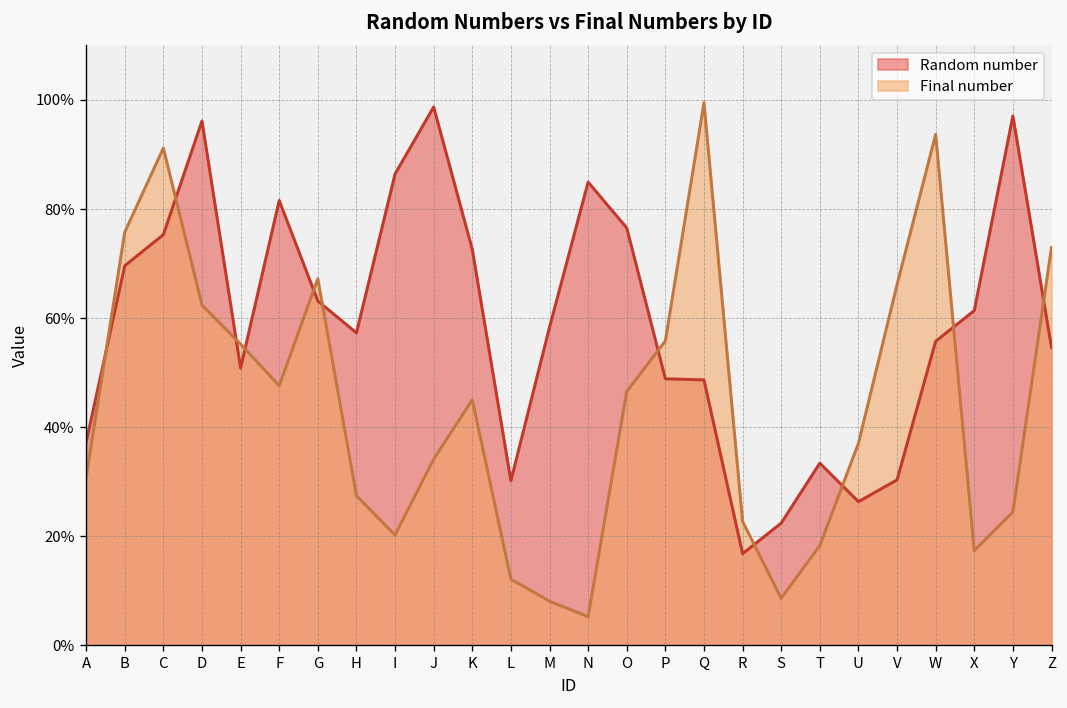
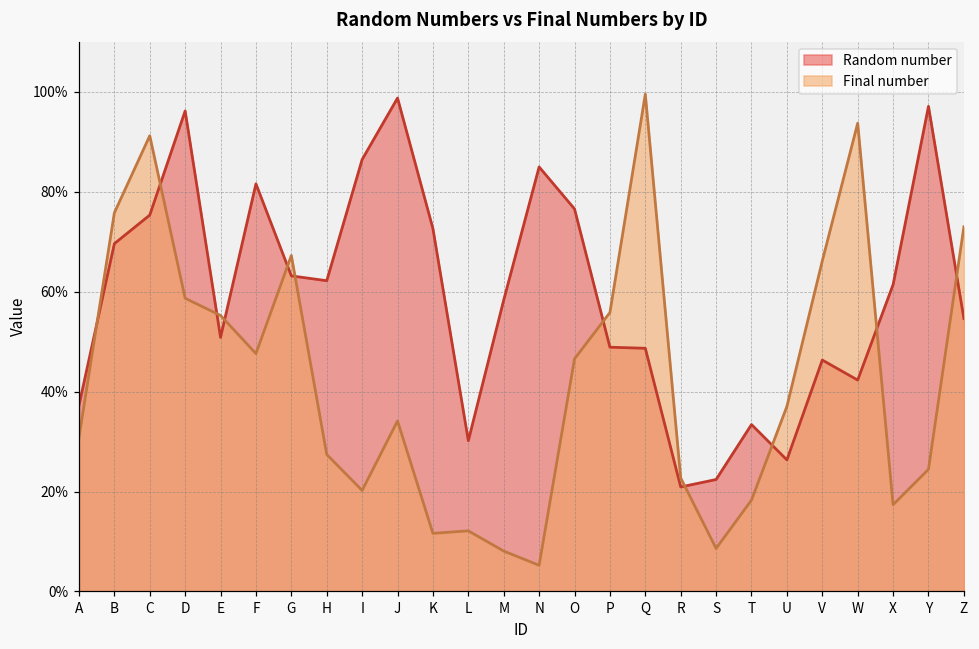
  {
    "Random number": {
      "A": "37%",
      "B": "70%",
      "C": "75%",
      "D": "96%",
      "E": "51%",
      "F": "82%",
      "G": "63%",
-     "H": "57%",
+     "H": "62%",
      "I": "86%",
      "J": "99%",
      "K": "73%",
      "L": "30%",
      "M": "58%",
      "N": "85%",
      "O": "77%",
      "P": "49%",
      "Q": "49%",
-     "R": "17%",
+     "R": "21%",
      "S": "22%",
      "T": "33%",
      "U": "26%",
-     "V": "30%",
-     "W": "56%",
+     "V": "46%",
+     "W": "42%",
      "X": "61%",
      "Y": "97%",
      "Z": "55%"
    },
    "Final number": {
      "A": "31%",
      "B": "76%",
      "C": "91%",
-     "D": "62%",
+     "D": "59%",
      "E": "55%",
      "F": "48%",
      "G": "67%",
      "H": "27%",
      "I": "20%",
      "J": "34%",
-     "K": "45%",
+     "K": "12%",
      "L": "12%",
      "M": "8%",
      "N": "5%",
      "O": "47%",
      "P": "56%",
      "Q": "99%",
      "R": "23%",
      "S": "9%",
      "T": "18%",
      "U": "37%",
      "V": "66%",
      "W": "94%",
      "X": "17%",
      "Y": "24%",
      "Z": "73%"
    }
  }
